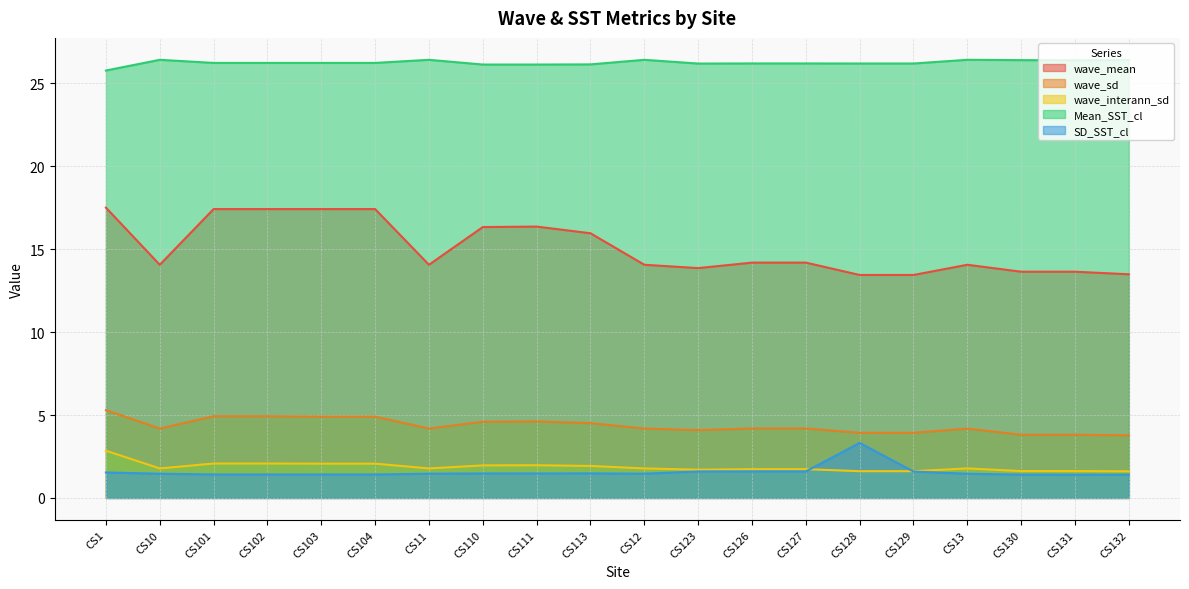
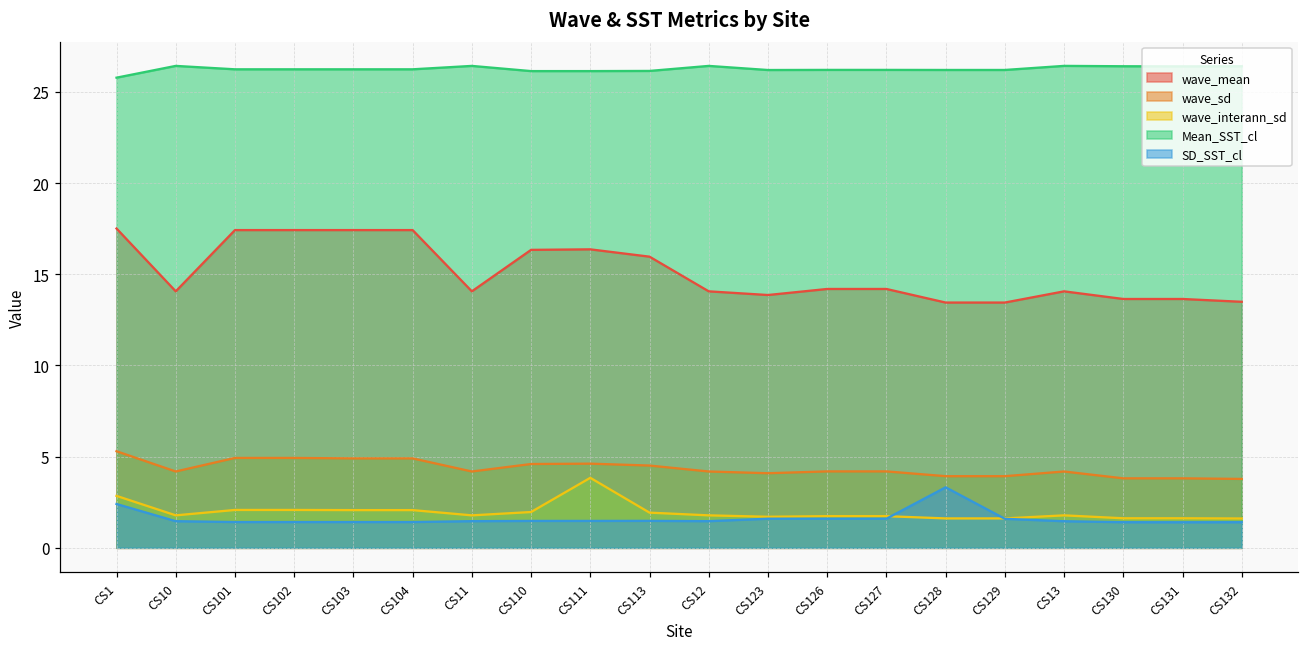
  {
    "wave_interann_sd": {
      "CS1": 2.8,
      "CS10": 1.8,
      "CS101": 2.1,
      "CS102": 2.1,
      "CS103": 2.1,
      "CS104": 2.1,
      "CS11": 1.8,
      "CS110": 2.0,
-     "CS111": 2.0,
+     "CS111": 3.8,
      "CS113": 1.9,
      "CS12": 1.8,
      "CS128": 1.6,
      "CS13": 1.8,
      "CS130": 1.6,
      "CS131": 1.6,
      "CS132": 1.6
    },
    "Mean_SST_cl": {
      "CS1": 25.8,
      "CS10": 26.4,
      "CS101": 26.2,
      "CS102": 26.2,
      "CS103": 26.2,
      "CS104": 26.2,
      "CS11": 26.4,
      "CS110": 26.1,
      "CS111": 26.1,
      "CS113": 26.1,
      "CS12": 26.4,
      "CS123": 26.2,
      "CS126": 26.2,
      "CS127": 26.2,
      "CS128": 26.2,
      "CS129": 26.2,
      "CS13": 26.4,
      "CS130": 26.4
    },
    "SD_SST_cl": {
-     "CS1": 1.5,
+     "CS1": 2.4,
      "CS10": 1.5,
      "CS101": 1.4,
      "CS102": 1.4,
      "CS103": 1.4,
      "CS104": 1.4,
      "CS11": 1.5,
      "CS110": 1.5,
      "CS111": 1.5,
      "CS113": 1.5,
      "CS12": 1.5,
      "CS128": 3.3,
      "CS13": 1.5,
      "CS130": 1.4,
      "CS131": 1.4,
      "CS132": 1.4
    }
  }
